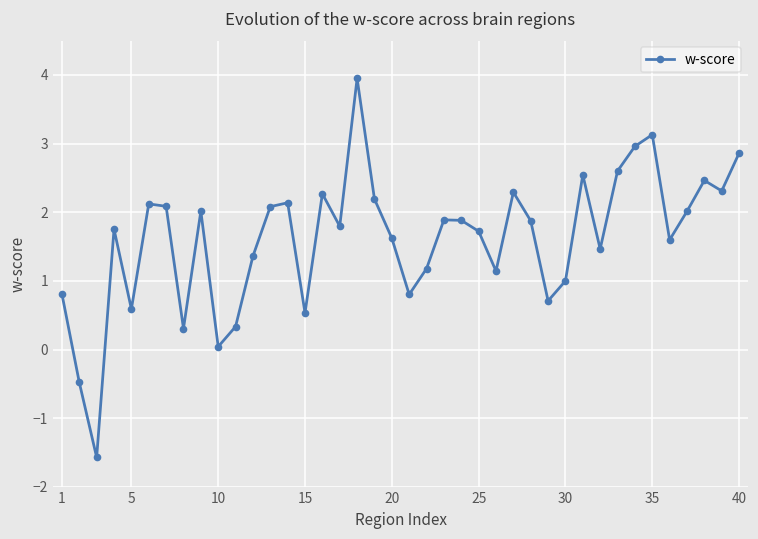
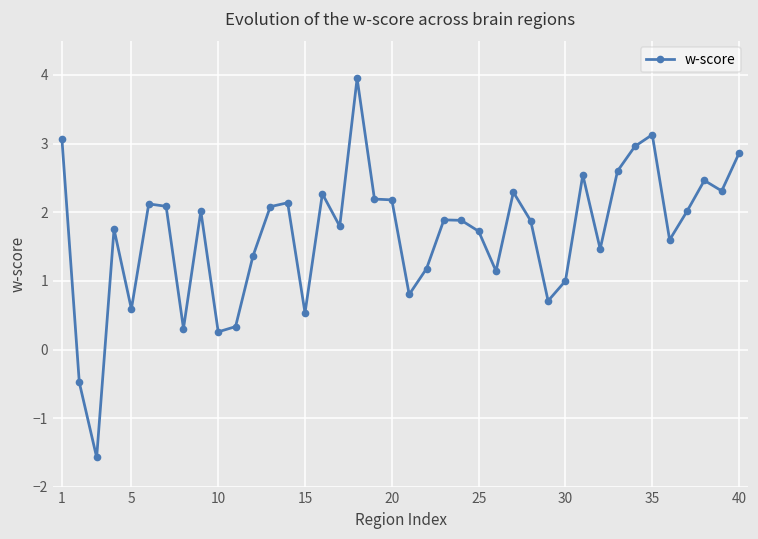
  {
-   "1": 0.8,
+   "1": 3.1,
    "5": 0.6,
-   "10": 0.0,
+   "10": 0.3,
    "15": 0.5,
-   "20": 1.6,
+   "20": 2.2,
    "25": 1.7,
    "30": 1.0,
    "35": 3.1,
    "40": 2.9
  }
